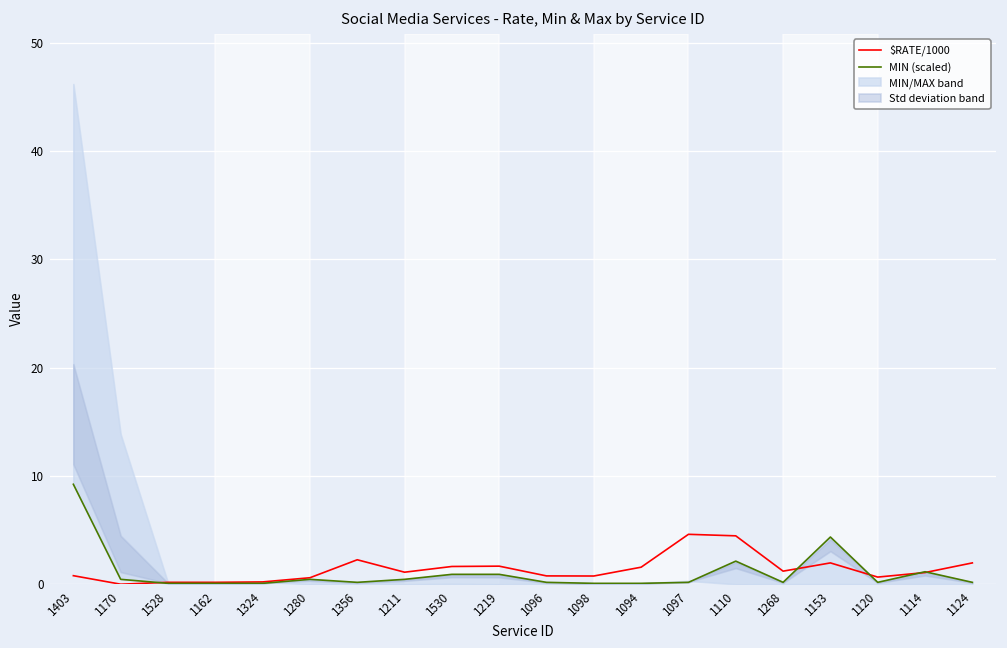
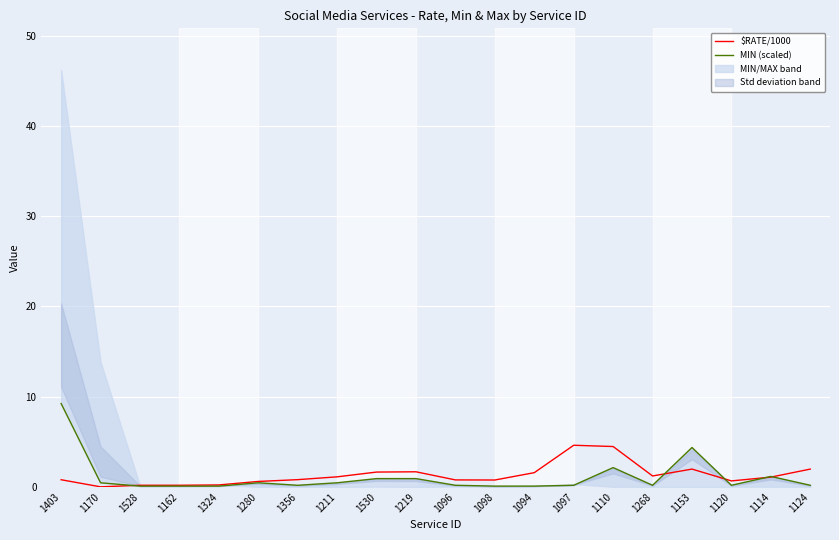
  {
    "$RATE/1000": {
      "1403": 1,
      "1170": 0,
-     "1356": 2,
+     "1356": 1,
      "1211": 1,
      "1530": 2,
      "1219": 2,
      "1096": 1,
      "1098": 1,
      "1094": 2,
      "1097": 5,
      "1110": 4,
      "1268": 1,
      "1153": 2,
      "1120": 1,
      "1124": 2
    },
    "MIN (scaled)": {
      "1403": 9,
      "1170": 0
    }
  }
